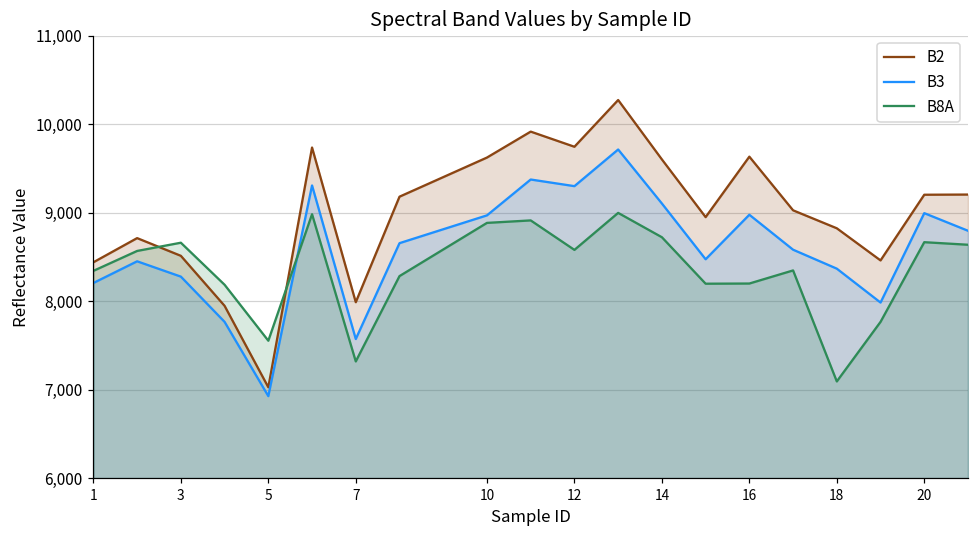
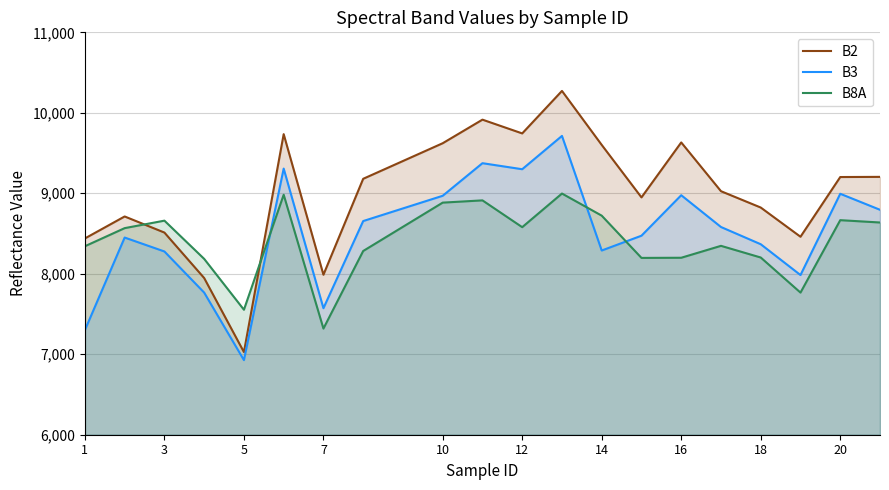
  {
    "B2": {
      "1": "8,400",
      "3": "8,500",
      "5": "7,000",
      "7": "8,000",
      "10": "9,600",
      "12": "9,700",
      "14": "9,600",
      "16": "9,600",
      "18": "8,800",
      "20": "9,200"
    },
    "B3": {
-     "1": "8,200",
+     "1": "7,300",
      "3": "8,300",
      "5": "6,900",
      "7": "7,600",
      "10": "9,000",
      "12": "9,300",
-     "14": "9,100",
+     "14": "8,300",
      "16": "9,000",
      "18": "8,400",
      "20": "9,000"
    },
    "B8A": {
      "1": "8,300",
      "3": "8,700",
      "5": "7,600",
      "7": "7,300",
      "10": "8,900",
      "12": "8,600",
      "14": "8,700",
      "16": "8,200",
-     "18": "7,100",
+     "18": "8,200",
      "20": "8,700"
    }
  }
